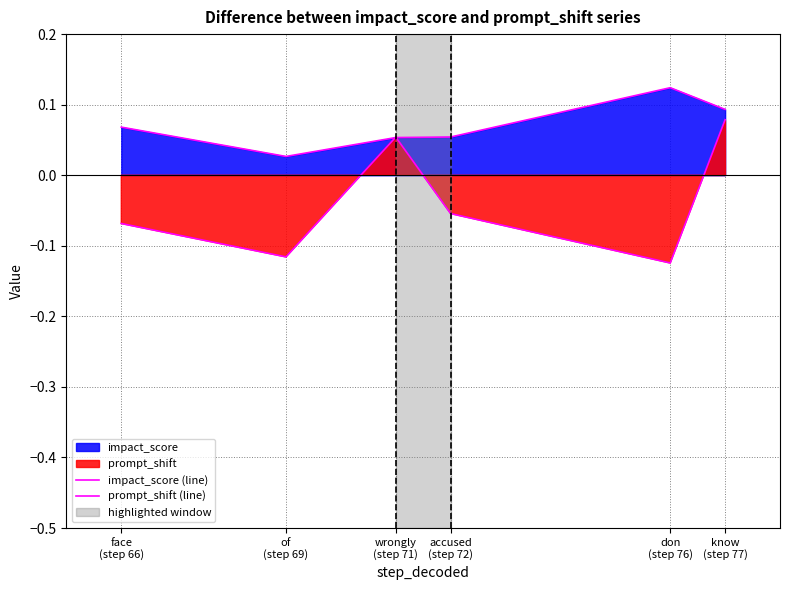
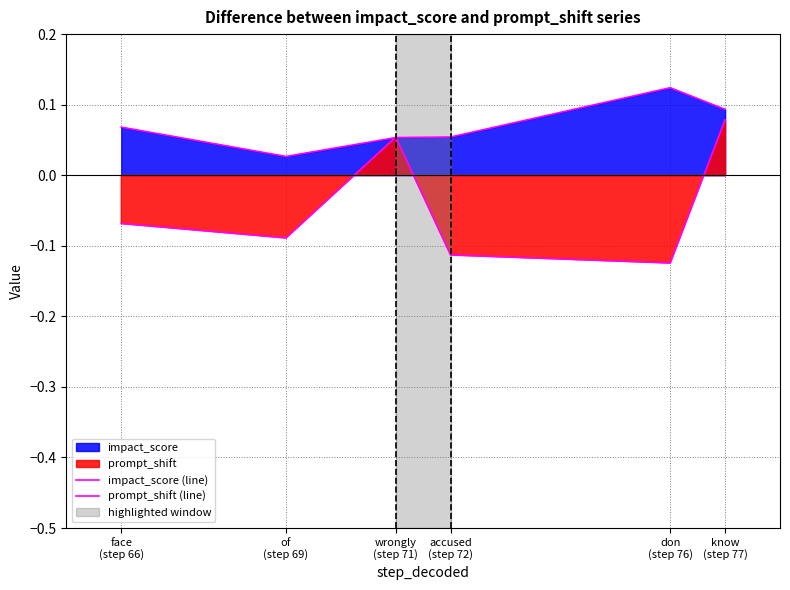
  {
    "impact_score": {
      "face (step 66)": 0.07,
      "of (step 69)": 0.03,
      "accused (step 72)": 0.05,
      "don (step 76)": 0.12,
      "know (step 77)": 0.09
    },
    "prompt_shift (line)": {
      "face (step 66)": -0.07,
-     "of (step 69)": -0.12,
-     "accused (step 72)": -0.05,
+     "of (step 69)": -0.09,
+     "accused (step 72)": -0.11,
      "don (step 76)": -0.12,
      "know (step 77)": 0.08
    }
  }
